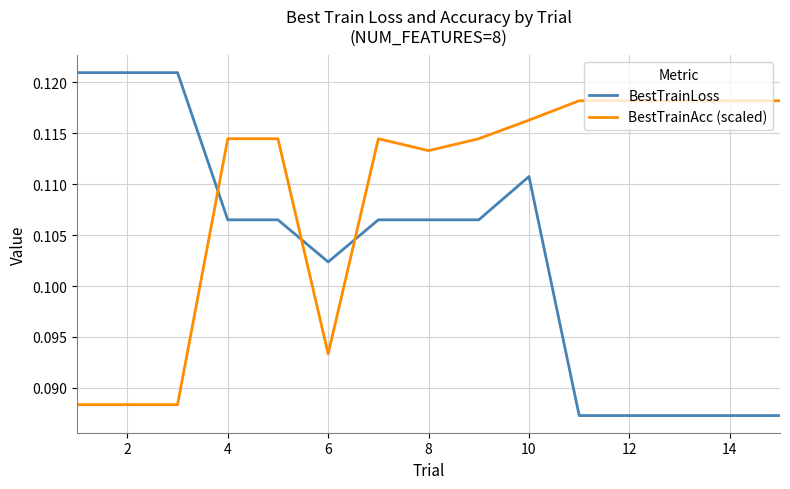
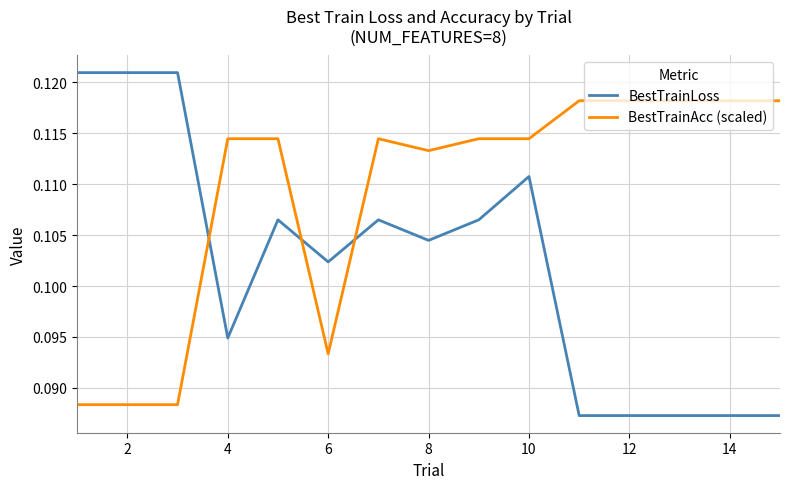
  {
    "BestTrainLoss": {
      "2": 0.1209,
-     "4": 0.1065,
+     "4": 0.0949,
      "6": 0.1024,
-     "8": 0.1065,
+     "8": 0.1045,
      "10": 0.1108,
      "12": 0.0873,
      "14": 0.0873
    },
    "BestTrainAcc (scaled)": {
      "2": 0.0884,
      "4": 0.1145,
      "6": 0.0933,
      "8": 0.1133,
-     "10": 0.1163
+     "10": 0.1145
    }
  }
